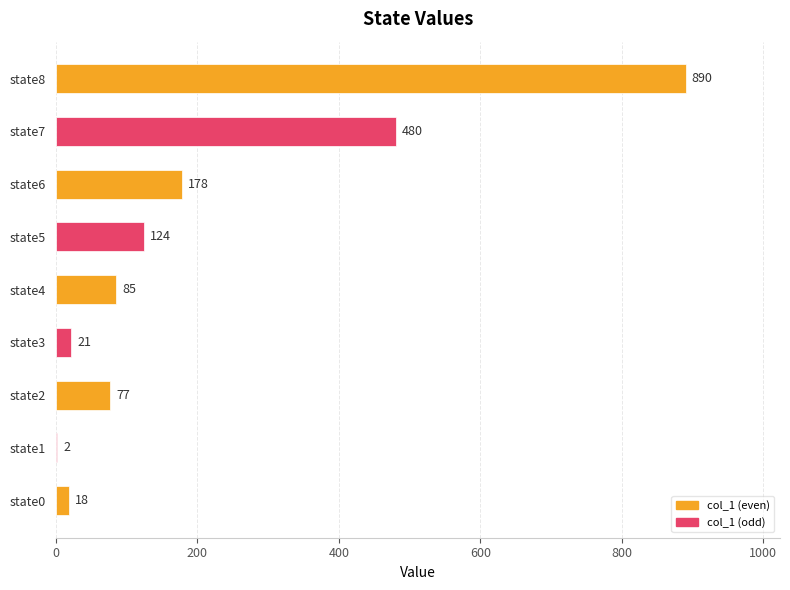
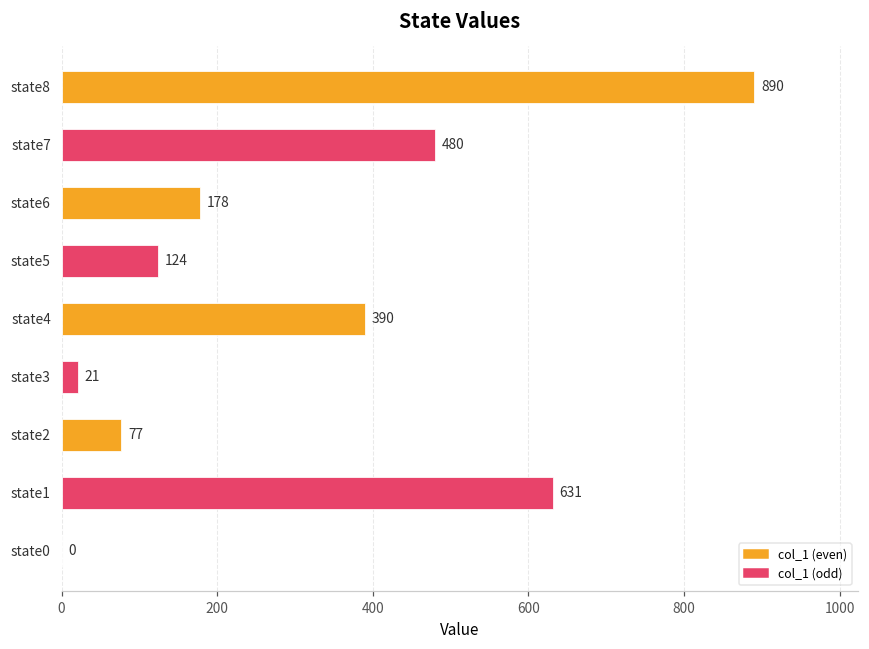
  {
    "state8": 890,
    "state7": 480,
    "state6": 178,
    "state5": 124,
-   "state4": 85,
+   "state4": 390,
    "state3": 21,
    "state2": 77,
-   "state1": 2,
-   "state0": 18
+   "state1": 631,
+   "state0": 0
  }
